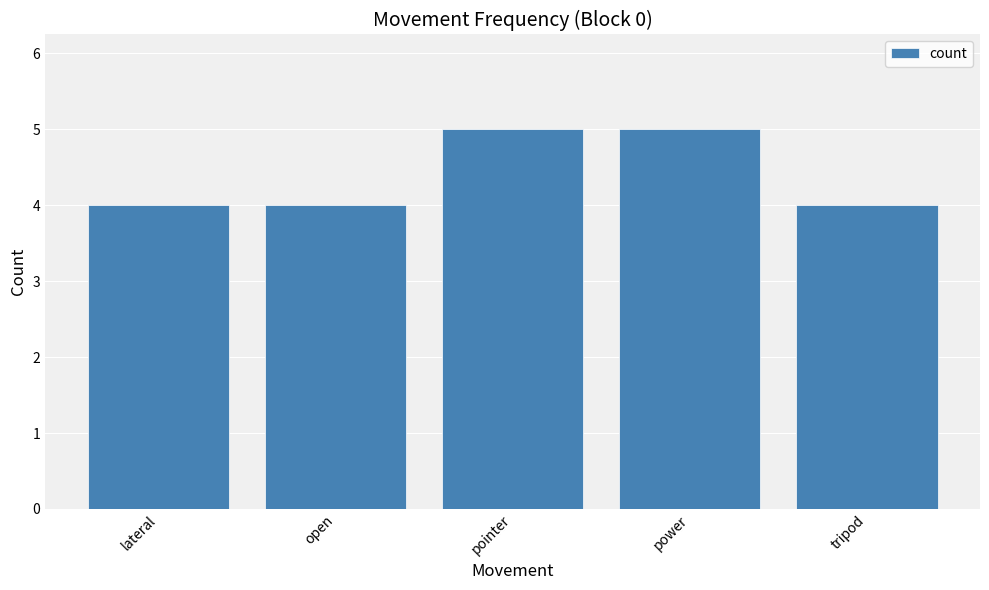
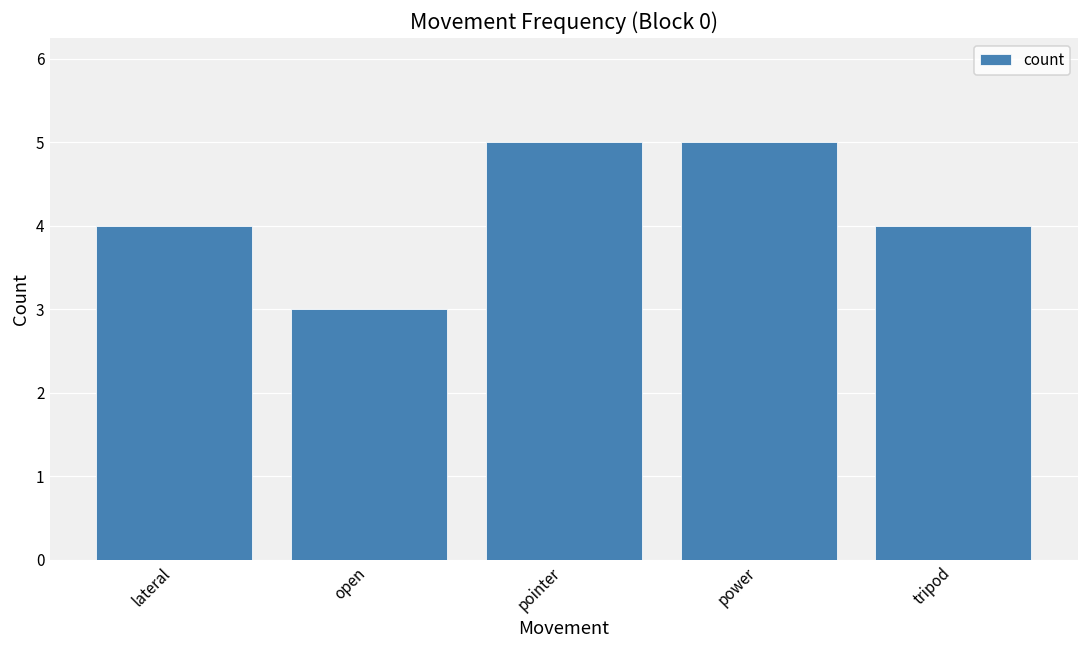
  {
    "lateral": 4,
-   "open": 4,
+   "open": 3,
    "pointer": 5,
    "power": 5,
    "tripod": 4
  }
